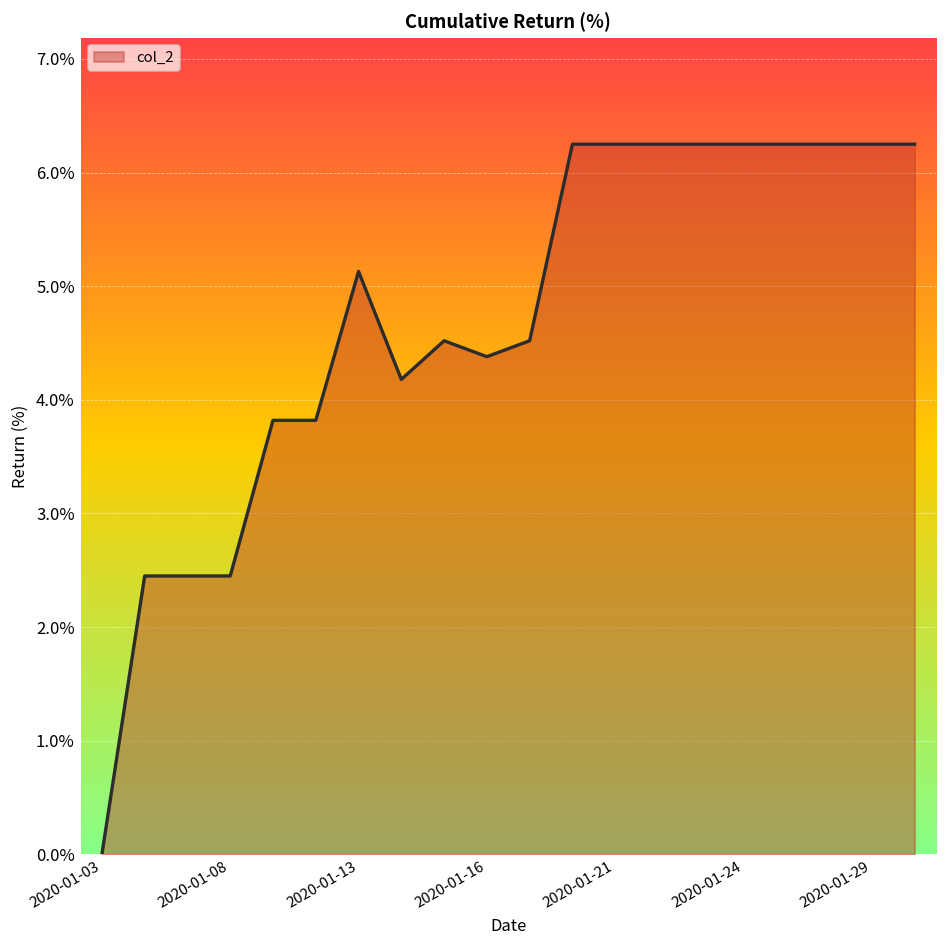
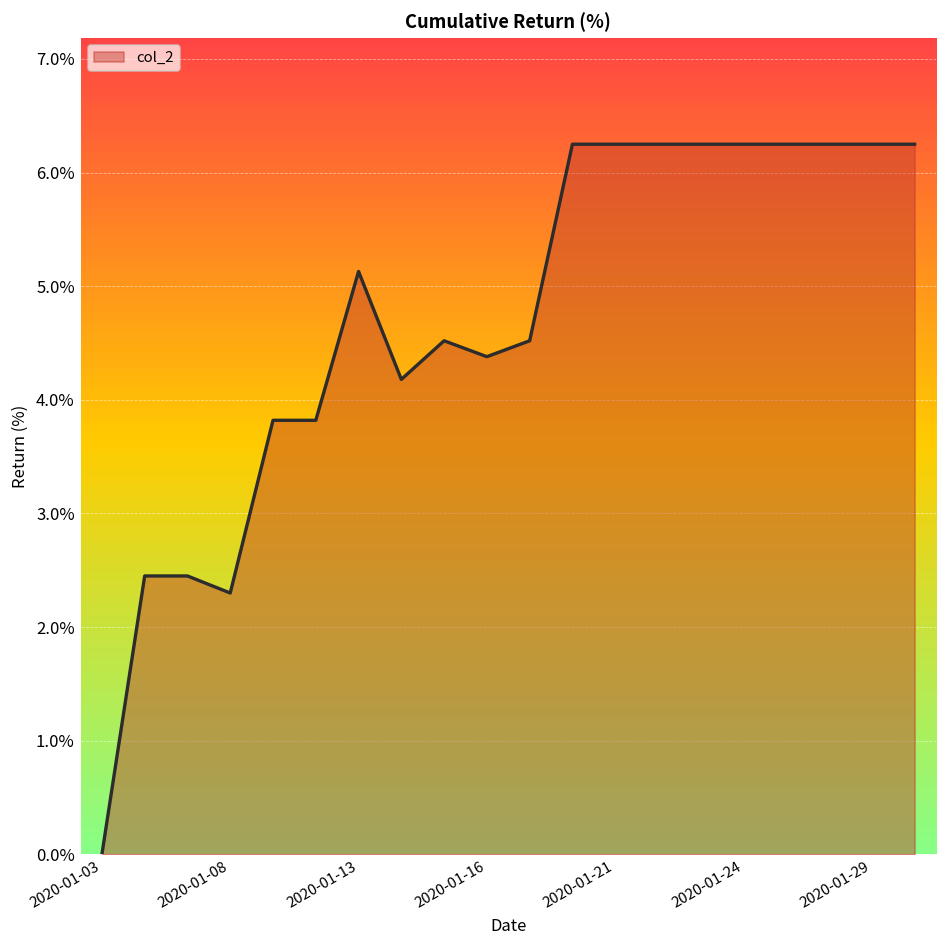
  {
    "2020-01-03": "0.0%",
-   "2020-01-08": "2.5%",
+   "2020-01-08": "2.3%",
    "2020-01-13": "5.1%",
    "2020-01-16": "4.4%",
    "2020-01-21": "6.3%",
    "2020-01-24": "6.3%",
    "2020-01-29": "6.3%"
  }
